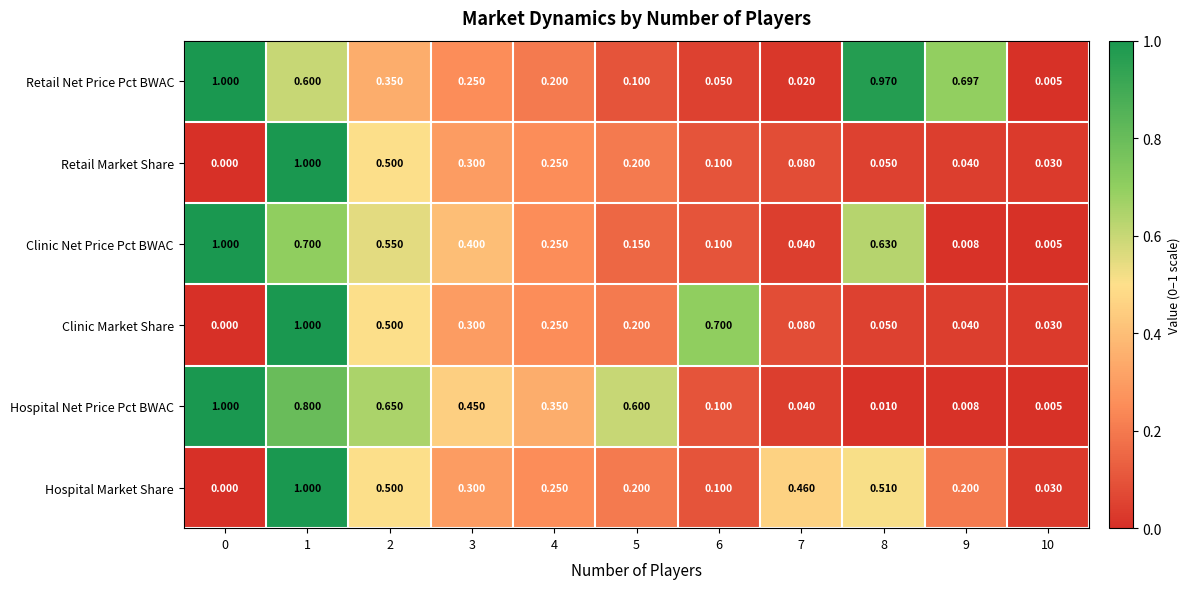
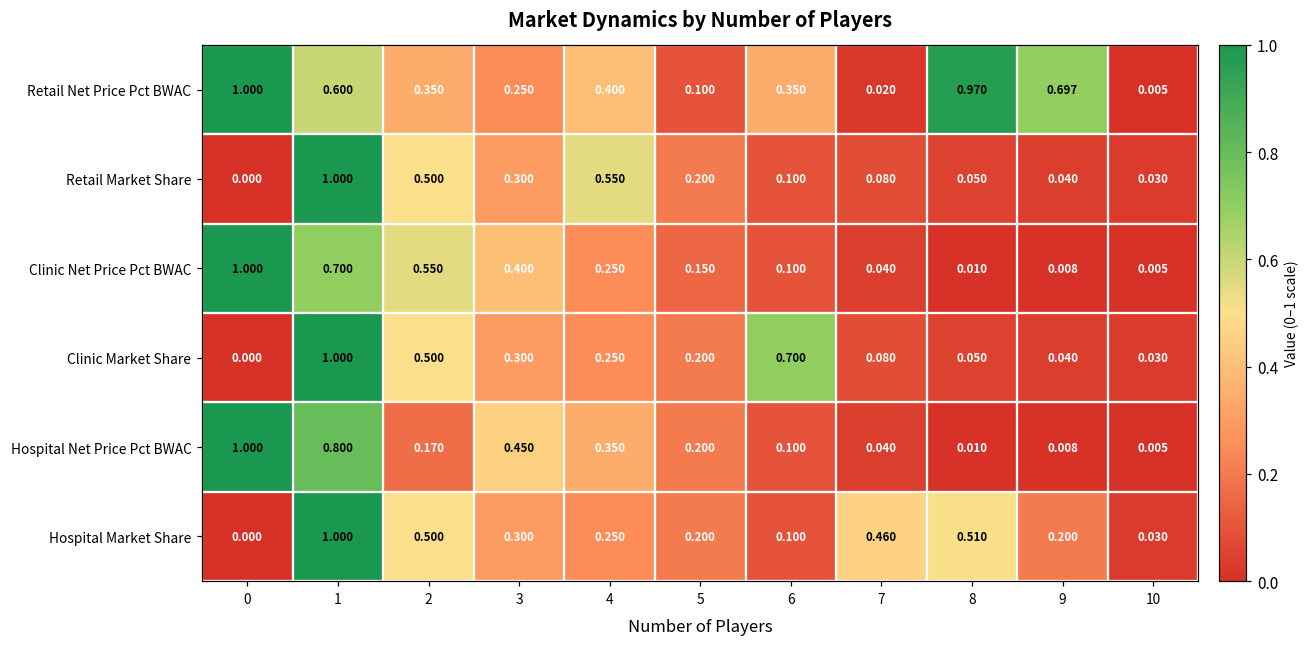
  {
    "Retail Net Price Pct BWAC": {
      "0": 1.000,
      "1": 0.600,
      "2": 0.350,
      "3": 0.250,
-     "4": 0.200,
+     "4": 0.400,
      "5": 0.100,
-     "6": 0.050,
+     "6": 0.350,
      "7": 0.020,
      "8": 0.970,
      "9": 0.697,
      "10": 0.005
    },
    "Retail Market Share": {
      "0": 0.000,
      "1": 1.000,
      "2": 0.500,
      "3": 0.300,
-     "4": 0.250,
+     "4": 0.550,
      "5": 0.200,
      "6": 0.100,
      "7": 0.080,
      "8": 0.050,
      "9": 0.040,
      "10": 0.030
    },
    "Clinic Net Price Pct BWAC": {
      "0": 1.000,
      "1": 0.700,
      "2": 0.550,
      "3": 0.400,
      "4": 0.250,
      "5": 0.150,
      "6": 0.100,
      "7": 0.040,
-     "8": 0.630,
+     "8": 0.010,
      "9": 0.008,
      "10": 0.005
    },
    "Clinic Market Share": {
      "0": 0.000,
      "1": 1.000,
      "2": 0.500,
      "3": 0.300,
      "4": 0.250,
      "5": 0.200,
      "6": 0.700,
      "7": 0.080,
      "8": 0.050,
      "9": 0.040,
      "10": 0.030
    },
    "Hospital Net Price Pct BWAC": {
      "0": 1.000,
      "1": 0.800,
-     "2": 0.650,
+     "2": 0.170,
      "3": 0.450,
      "4": 0.350,
-     "5": 0.600,
+     "5": 0.200,
      "6": 0.100,
      "7": 0.040,
      "8": 0.010,
      "9": 0.008,
      "10": 0.005
    },
    "Hospital Market Share": {
      "0": 0.000,
      "1": 1.000,
      "2": 0.500,
      "3": 0.300,
      "4": 0.250,
      "5": 0.200,
      "6": 0.100,
      "7": 0.460,
      "8": 0.510,
      "9": 0.200,
      "10": 0.030
    }
  }
